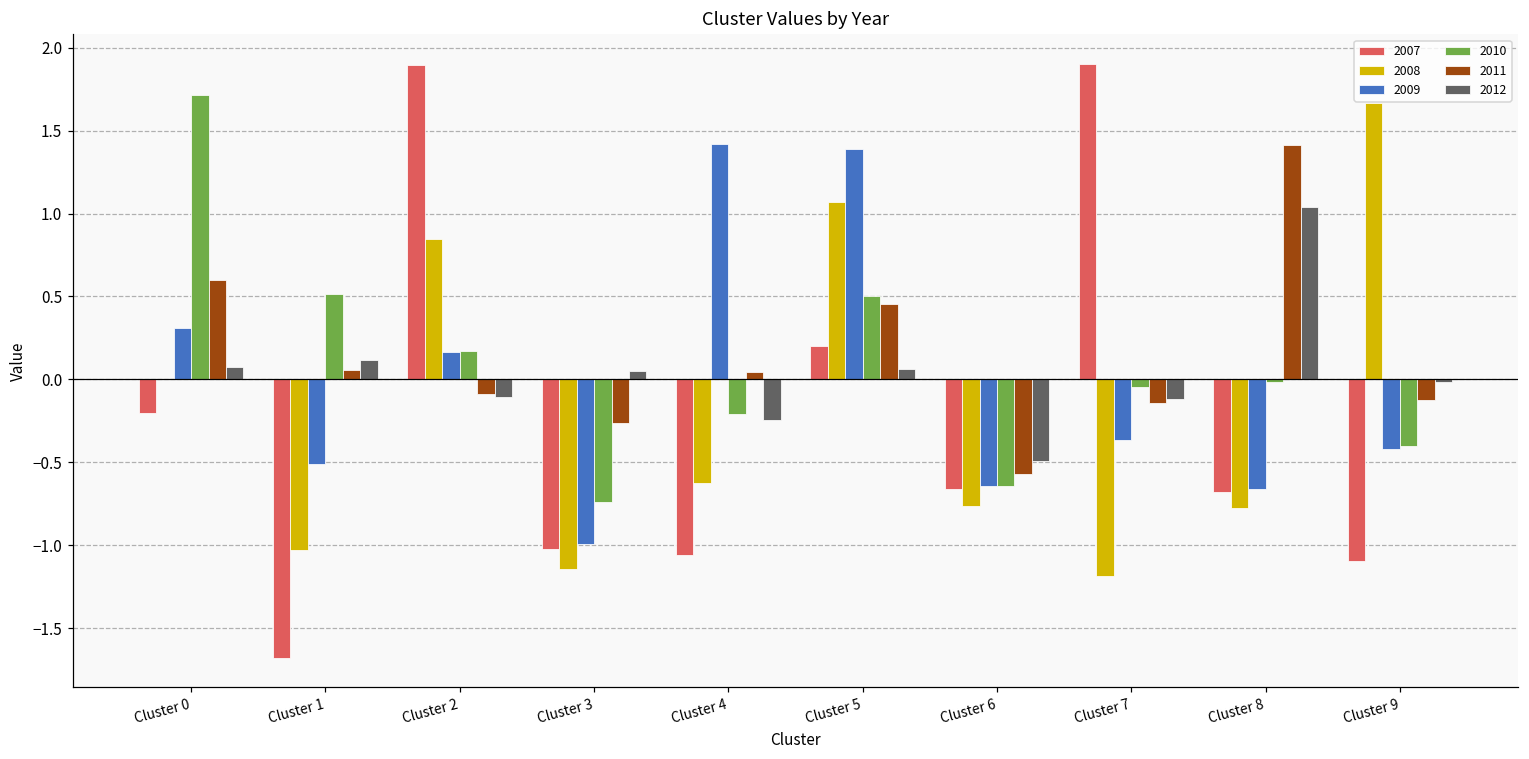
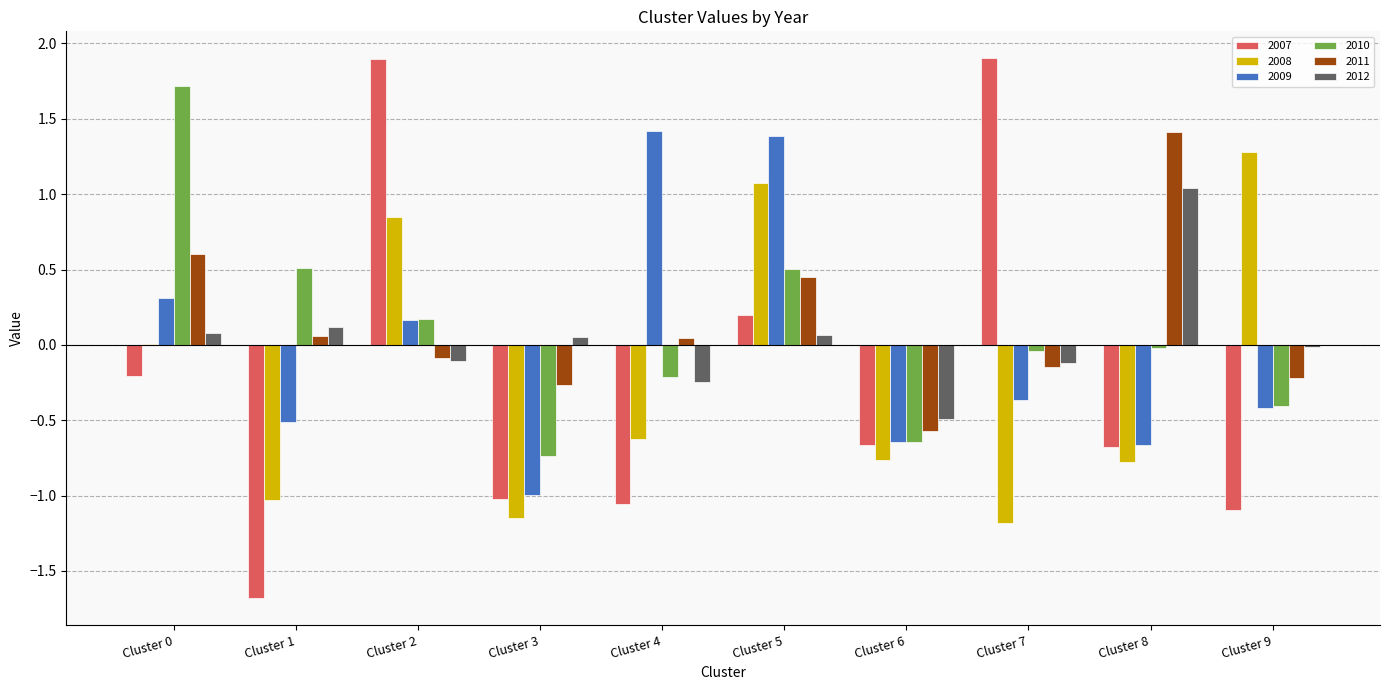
  {
    "2007": {
      "Cluster 0": -0.20,
      "Cluster 1": -1.68,
      "Cluster 2": 1.90,
      "Cluster 3": -1.02,
      "Cluster 4": -1.06,
      "Cluster 5": 0.20,
      "Cluster 6": -0.66,
      "Cluster 7": 1.90,
      "Cluster 8": -0.68,
      "Cluster 9": -1.09
    },
    "2008": {
      "Cluster 1": -1.03,
      "Cluster 2": 0.85,
      "Cluster 3": -1.15,
      "Cluster 4": -0.63,
      "Cluster 5": 1.07,
      "Cluster 6": -0.76,
      "Cluster 7": -1.18,
      "Cluster 8": -0.78,
-     "Cluster 9": 1.67
+     "Cluster 9": 1.28
    },
    "2009": {
      "Cluster 0": 0.31,
      "Cluster 1": -0.51,
      "Cluster 2": 0.17,
      "Cluster 3": -1.00,
      "Cluster 4": 1.42,
      "Cluster 5": 1.39,
      "Cluster 6": -0.64,
      "Cluster 7": -0.36,
      "Cluster 8": -0.66,
      "Cluster 9": -0.42
    },
    "2010": {
      "Cluster 0": 1.71,
      "Cluster 1": 0.51,
      "Cluster 2": 0.17,
      "Cluster 3": -0.74,
      "Cluster 4": -0.21,
      "Cluster 5": 0.50,
      "Cluster 6": -0.64,
      "Cluster 7": -0.04,
      "Cluster 8": -0.02,
      "Cluster 9": -0.40
    },
    "2011": {
      "Cluster 0": 0.60,
      "Cluster 1": 0.06,
      "Cluster 2": -0.09,
      "Cluster 3": -0.26,
      "Cluster 4": 0.04,
      "Cluster 5": 0.45,
      "Cluster 6": -0.57,
      "Cluster 7": -0.14,
      "Cluster 8": 1.41,
-     "Cluster 9": -0.13
+     "Cluster 9": -0.22
    },
    "2012": {
      "Cluster 0": 0.08,
      "Cluster 1": 0.12,
      "Cluster 2": -0.11,
      "Cluster 3": 0.05,
      "Cluster 4": -0.24,
      "Cluster 5": 0.06,
      "Cluster 6": -0.50,
      "Cluster 7": -0.12,
      "Cluster 8": 1.04
    }
  }
